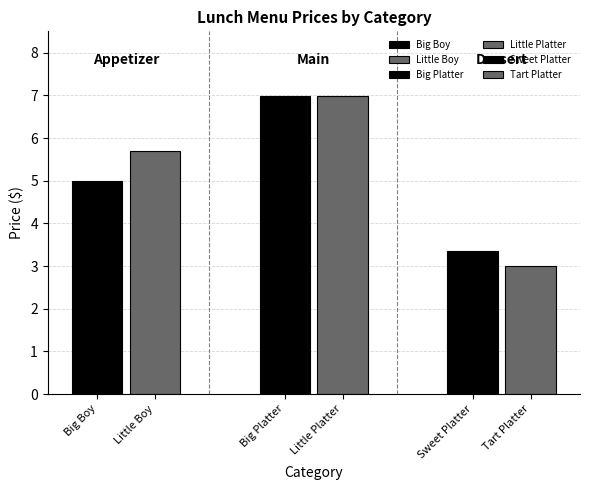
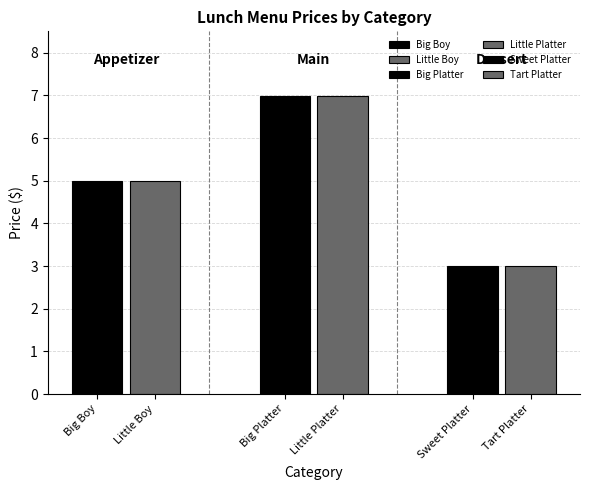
  {
    "Big Boy": 5.0,
-   "Little Boy": 5.7,
+   "Little Boy": 5.0,
    "Big Platter": 7.0,
    "Little Platter": 7.0,
-   "Sweet Platter": 3.4,
+   "Sweet Platter": 3.0,
    "Tart Platter": 3.0
  }
